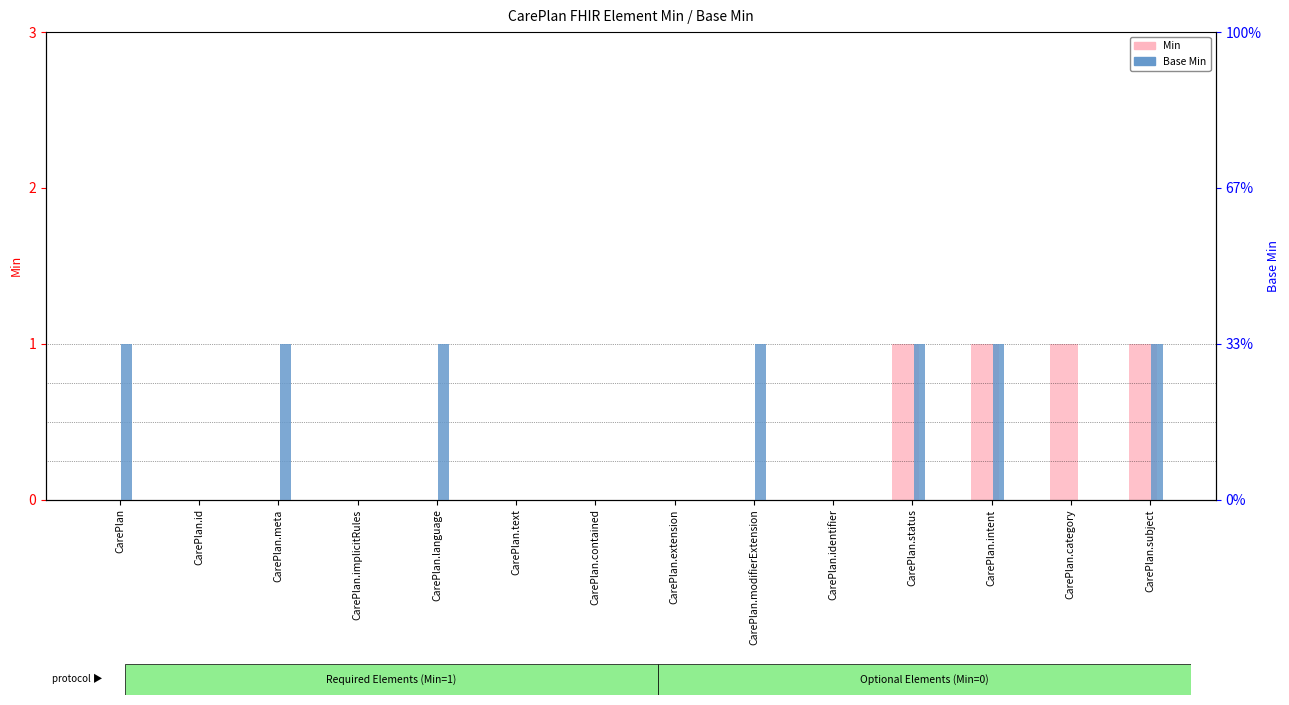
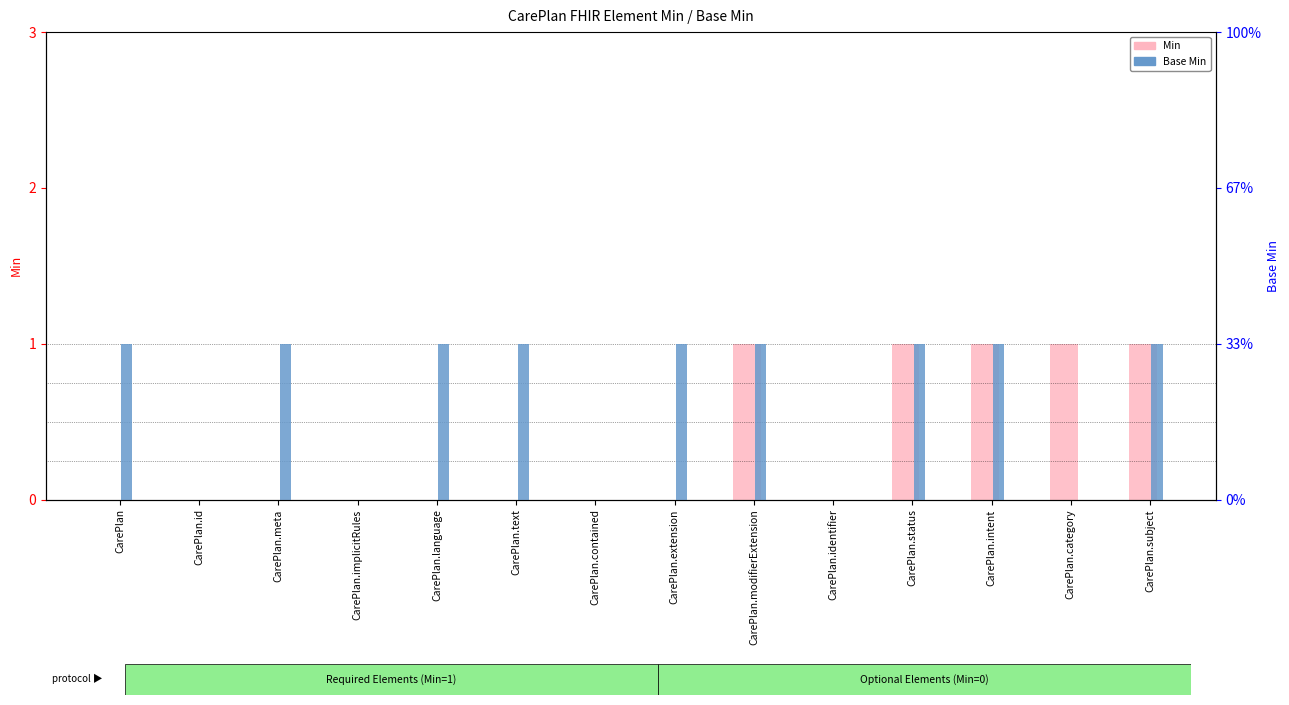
  {
    "Min": {
      "CarePlan": "0",
      "CarePlan.id": "0",
      "CarePlan.meta": "0",
      "CarePlan.implicitRules": "0",
      "CarePlan.language": "0",
      "CarePlan.text": "0",
      "CarePlan.contained": "0",
      "CarePlan.extension": "0",
-     "CarePlan.modifierExtension": "0",
+     "CarePlan.modifierExtension": "1",
      "CarePlan.identifier": "0",
      "CarePlan.status": "1",
      "CarePlan.intent": "1",
      "CarePlan.category": "1",
      "CarePlan.subject": "1"
    },
    "Base Min": {
      "CarePlan": "33%",
      "CarePlan.id": "0%",
      "CarePlan.meta": "33%",
      "CarePlan.implicitRules": "0%",
      "CarePlan.language": "33%",
-     "CarePlan.text": "0%",
+     "CarePlan.text": "33%",
      "CarePlan.contained": "0%",
-     "CarePlan.extension": "0%",
+     "CarePlan.extension": "33%",
      "CarePlan.modifierExtension": "33%",
      "CarePlan.identifier": "0%",
      "CarePlan.status": "33%",
      "CarePlan.intent": "33%",
      "CarePlan.category": "0%",
      "CarePlan.subject": "33%"
    }
  }
